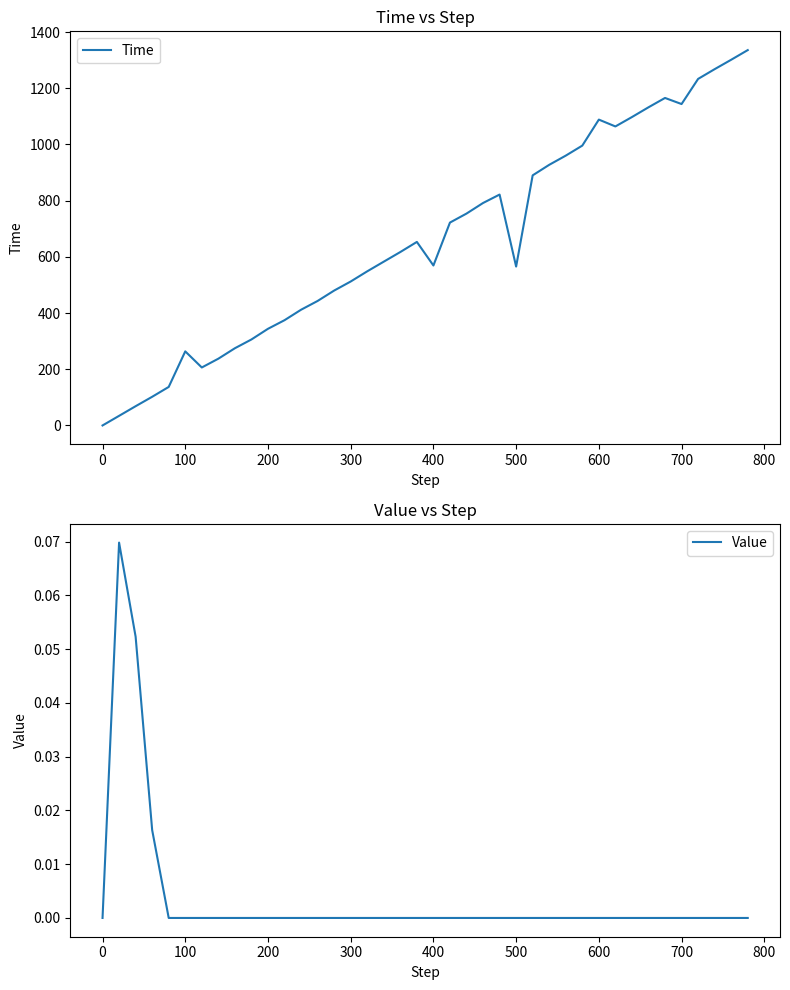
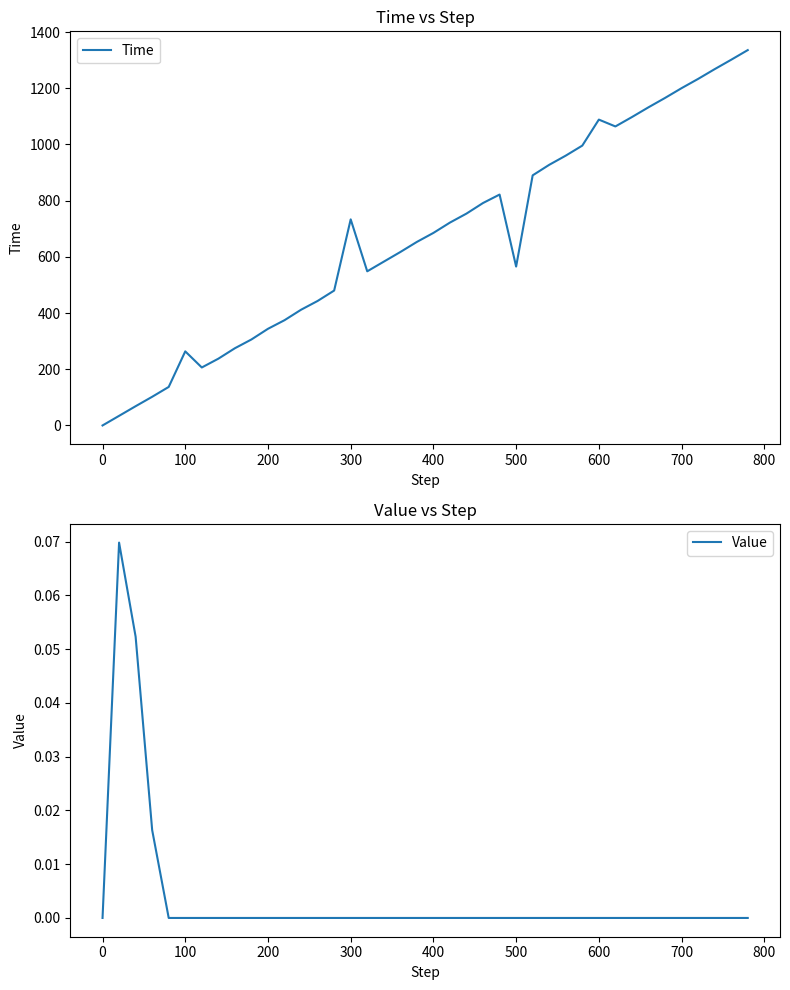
  {
    "Time vs Step": {
      "0": 0,
      "100": 260,
      "200": 340,
-     "300": 510,
-     "400": 570,
+     "300": 730,
+     "400": 690,
      "500": 570,
      "600": 1090,
-     "700": 1140
+     "700": 1200
    },
    "Value vs Step": {
      "0": 0.000,
      "100": 0.000,
      "200": 0.000,
      "300": 0.000,
      "400": 0.000,
      "500": 0.000,
      "600": 0.000,
      "700": 0.000
    }
  }
